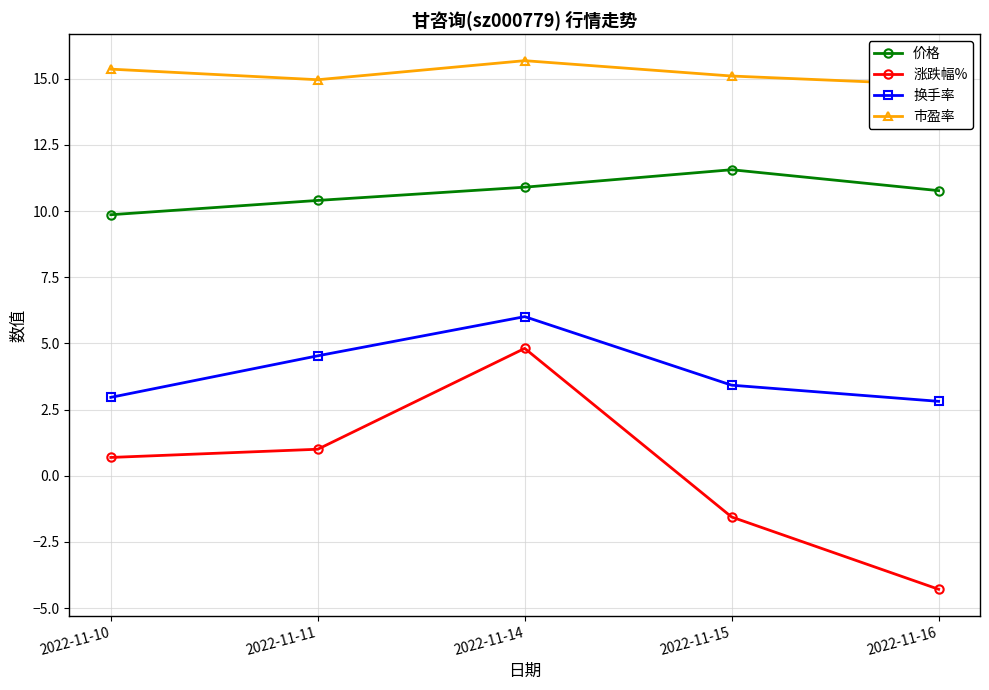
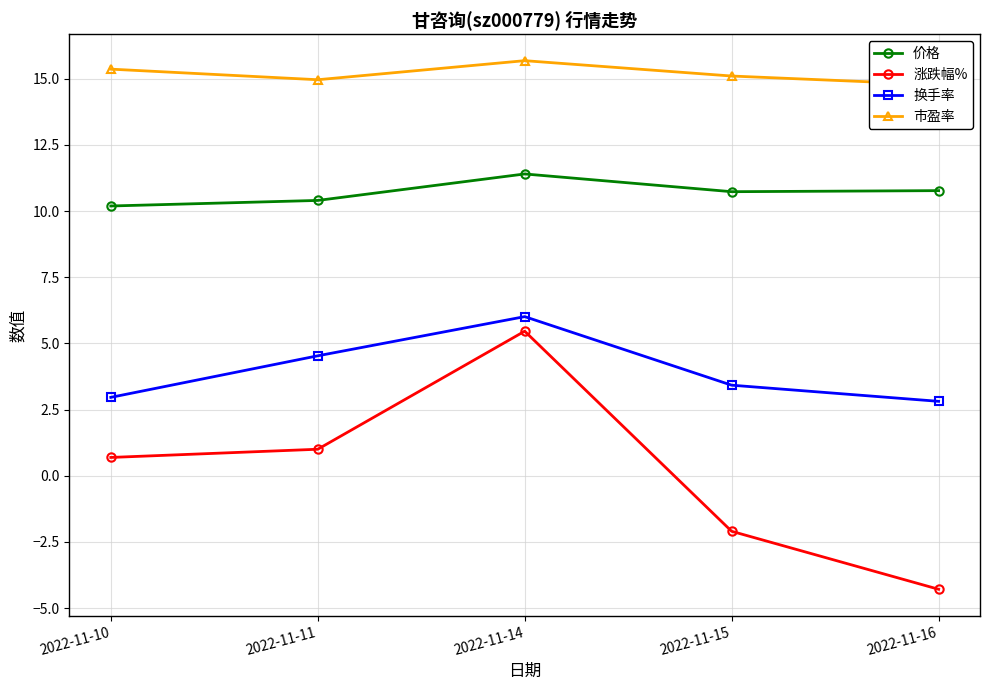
  {
    "价格": {
-     "2022-11-10": 9.9,
+     "2022-11-10": 10.2,
      "2022-11-11": 10.4,
-     "2022-11-14": 10.9,
-     "2022-11-15": 11.6,
+     "2022-11-14": 11.4,
+     "2022-11-15": 10.7,
      "2022-11-16": 10.8
    },
    "涨跌幅%": {
      "2022-11-10": 0.7,
      "2022-11-11": 1.0,
-     "2022-11-14": 4.8,
-     "2022-11-15": -1.6,
+     "2022-11-14": 5.5,
+     "2022-11-15": -2.1,
      "2022-11-16": -4.3
    },
    "换手率": {
      "2022-11-10": 3.0,
      "2022-11-11": 4.5,
      "2022-11-14": 6.0,
      "2022-11-15": 3.4,
      "2022-11-16": 2.8
    },
    "市盈率": {
      "2022-11-10": 15.4,
      "2022-11-11": 15.0,
      "2022-11-14": 15.7,
      "2022-11-15": 15.1
    }
  }
